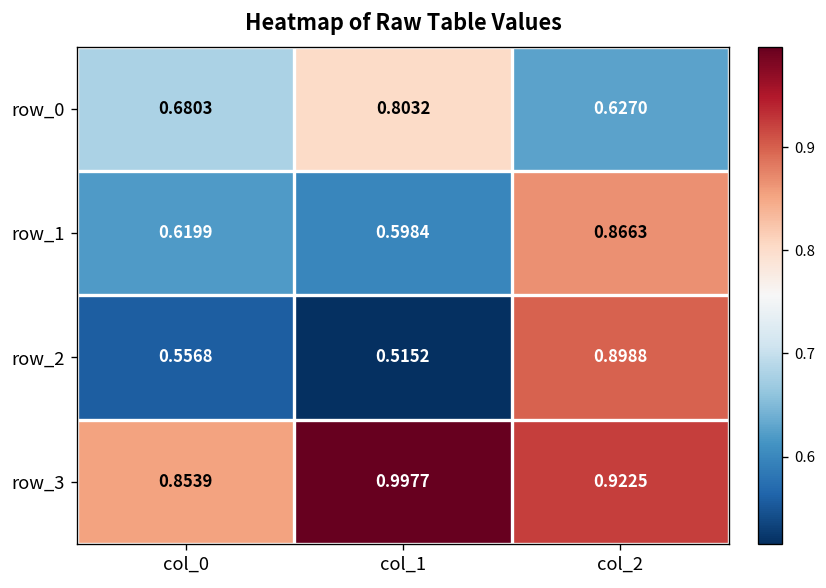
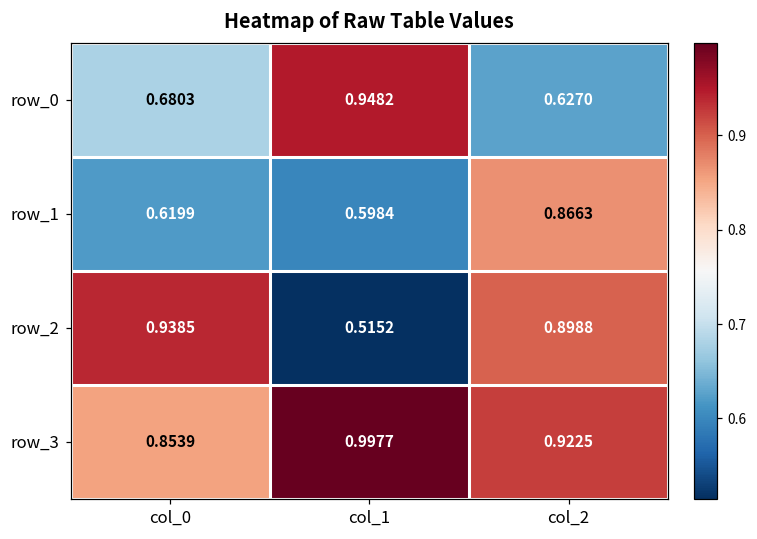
  {
    "row_0": {
      "col_0": 0.6803,
-     "col_1": 0.8032,
+     "col_1": 0.9482,
      "col_2": 0.6270
    },
    "row_1": {
      "col_0": 0.6199,
      "col_1": 0.5984,
      "col_2": 0.8663
    },
    "row_2": {
-     "col_0": 0.5568,
+     "col_0": 0.9385,
      "col_1": 0.5152,
      "col_2": 0.8988
    },
    "row_3": {
      "col_0": 0.8539,
      "col_1": 0.9977,
      "col_2": 0.9225
    }
  }
